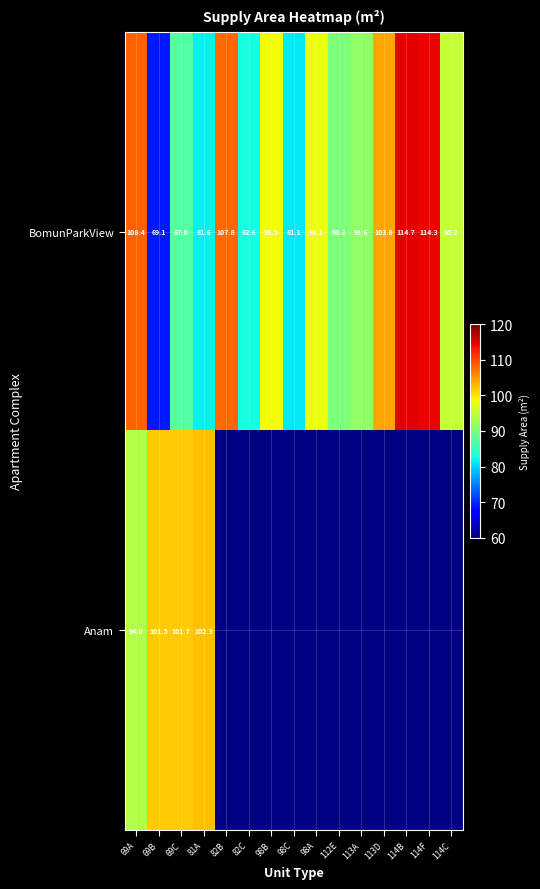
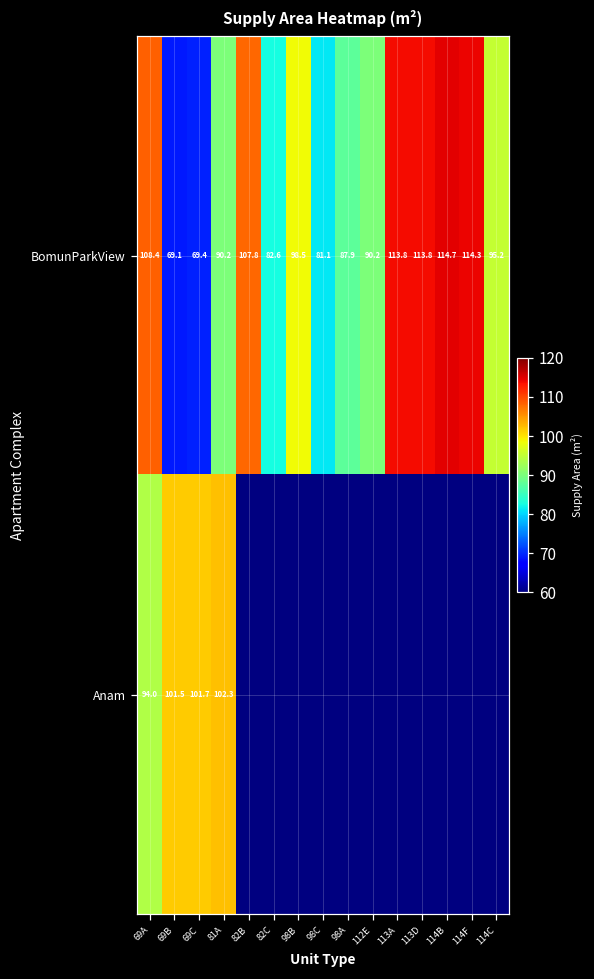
  {
    "BomunParkView": {
      "69A": 108.4,
      "69B": 69.1,
-     "69C": 87.0,
-     "81A": 81.6,
+     "69C": 69.4,
+     "81A": 90.2,
      "82B": 107.8,
      "82C": 82.6,
      "98B": 98.5,
      "98C": 81.1,
-     "98A": 98.1,
+     "98A": 87.9,
      "112E": 90.2,
-     "113A": 91.6,
-     "113D": 103.8,
+     "113A": 113.8,
+     "113D": 113.8,
      "114B": 114.7,
      "114F": 114.3,
      "114C": 95.2
    },
    "Anam": {
      "69A": 94.0,
      "69B": 101.5,
      "69C": 101.7,
      "81A": 102.3
    }
  }
